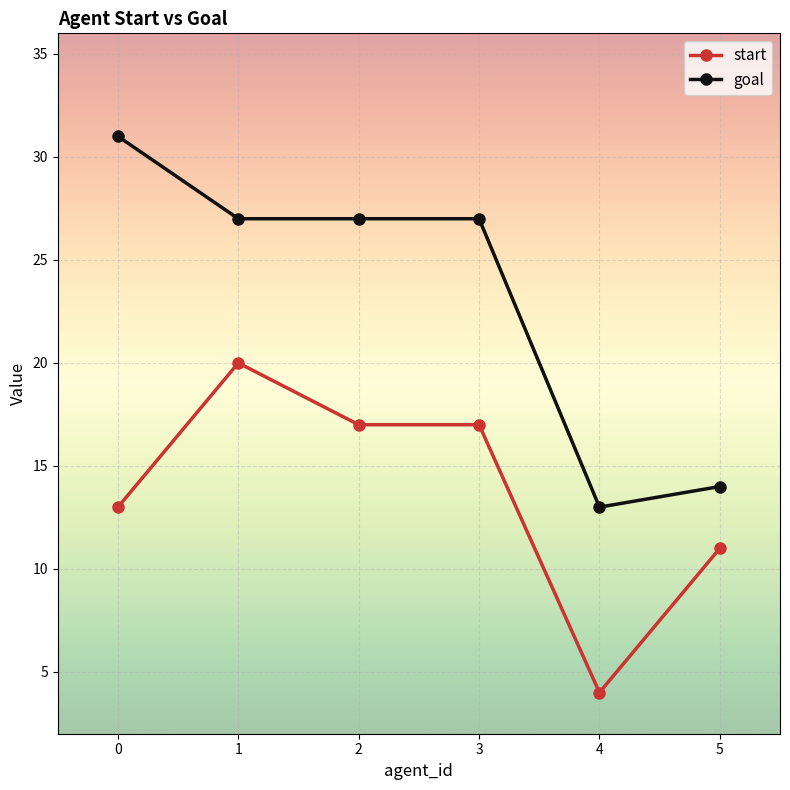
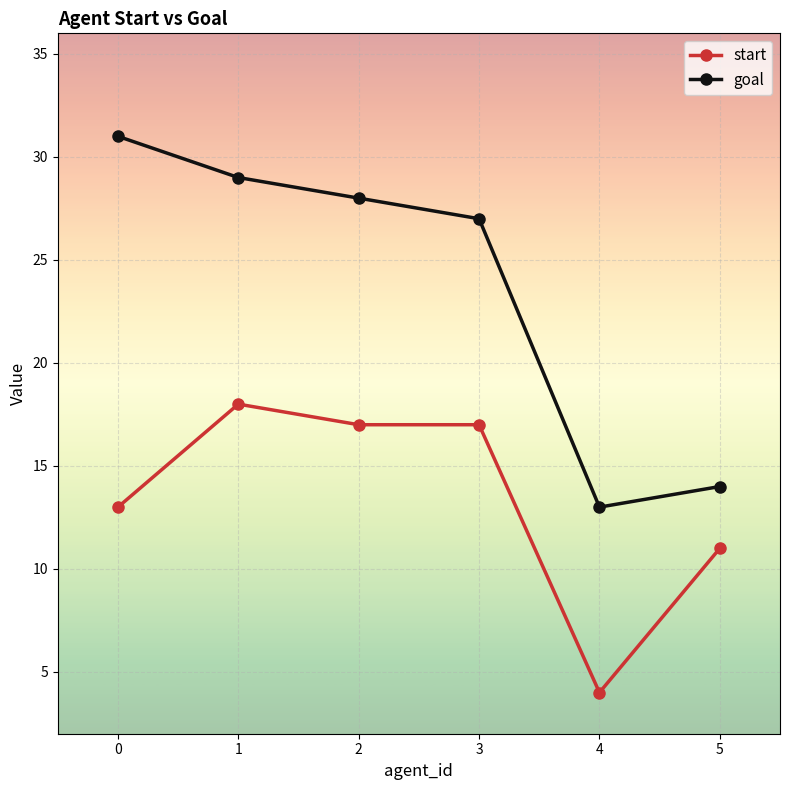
  {
    "start": {
      "0": 13,
-     "1": 20,
+     "1": 18,
      "2": 17,
      "3": 17,
      "4": 4,
      "5": 11
    },
    "goal": {
      "0": 31,
-     "1": 27,
-     "2": 27,
+     "1": 29,
+     "2": 28,
      "3": 27,
      "4": 13,
      "5": 14
    }
  }
